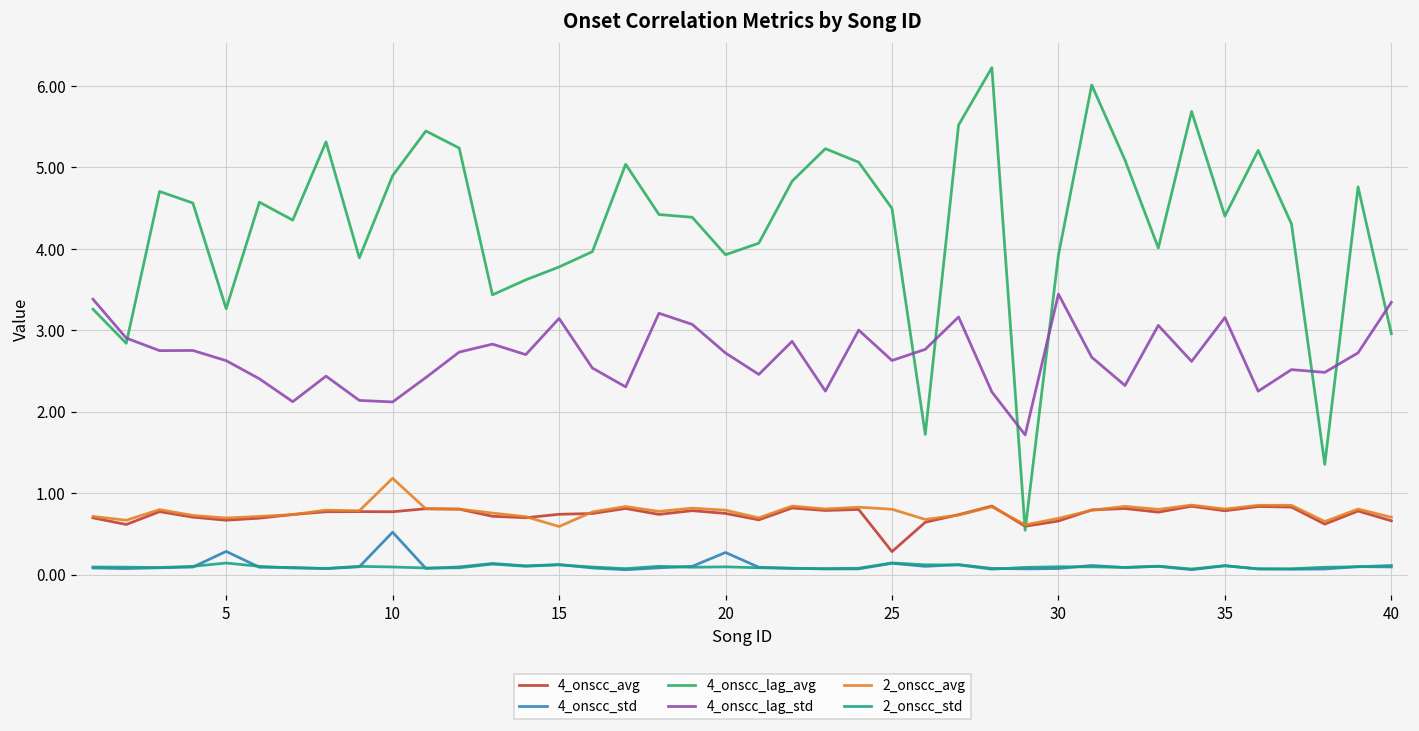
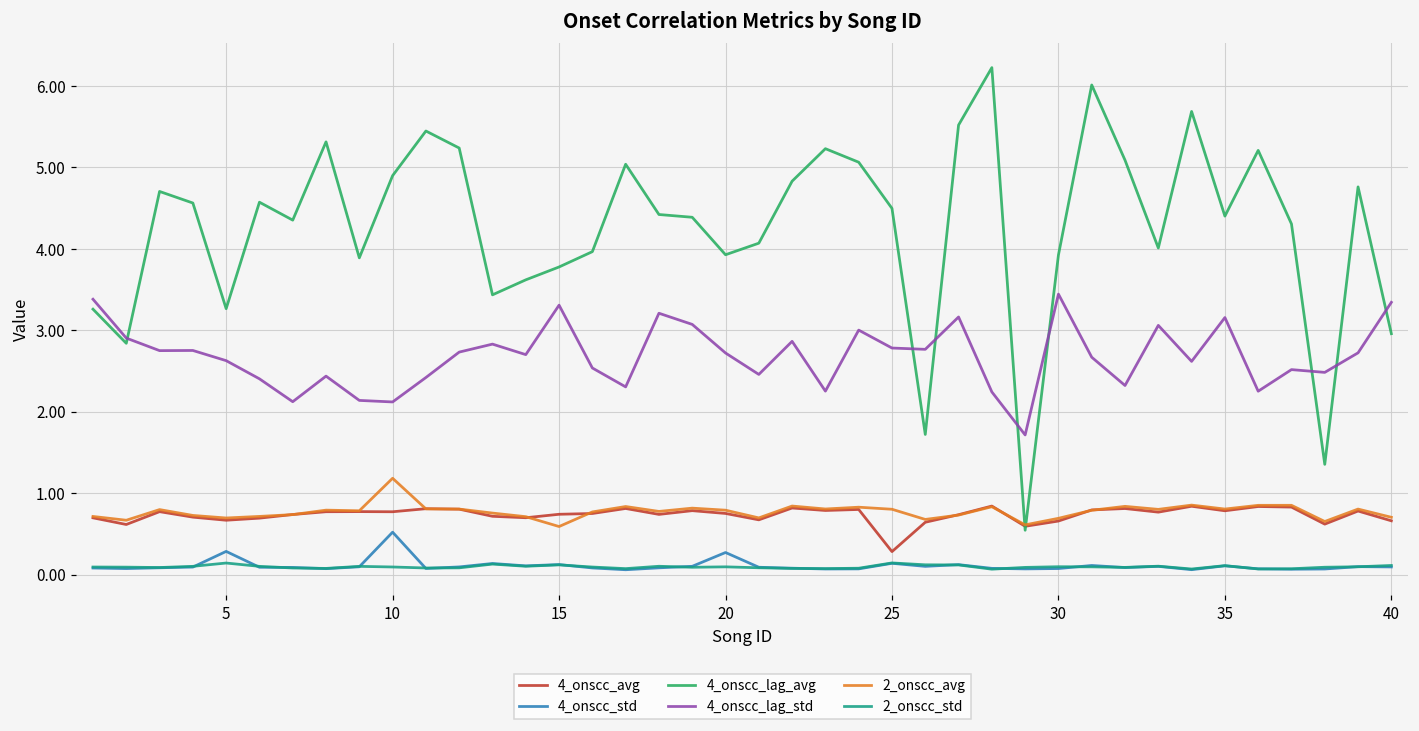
  {
    "4_onscc_avg": {
      "10": 0.8,
      "15": 0.7,
      "20": 0.8,
      "25": 0.3,
      "40": 0.7
    },
    "4_onscc_std": {
      "5": 0.3,
      "10": 0.5,
      "20": 0.3
    },
    "4_onscc_lag_std": {
      "5": 2.6,
      "10": 2.1,
-     "15": 3.1,
+     "15": 3.3,
      "20": 2.7,
-     "25": 2.6,
+     "25": 2.8,
      "30": 3.4,
      "35": 3.2,
      "40": 3.3
    },
    "2_onscc_avg": {
      "10": 1.2,
      "15": 0.6,
      "20": 0.8,
      "25": 0.8,
      "40": 0.7
    }
  }
